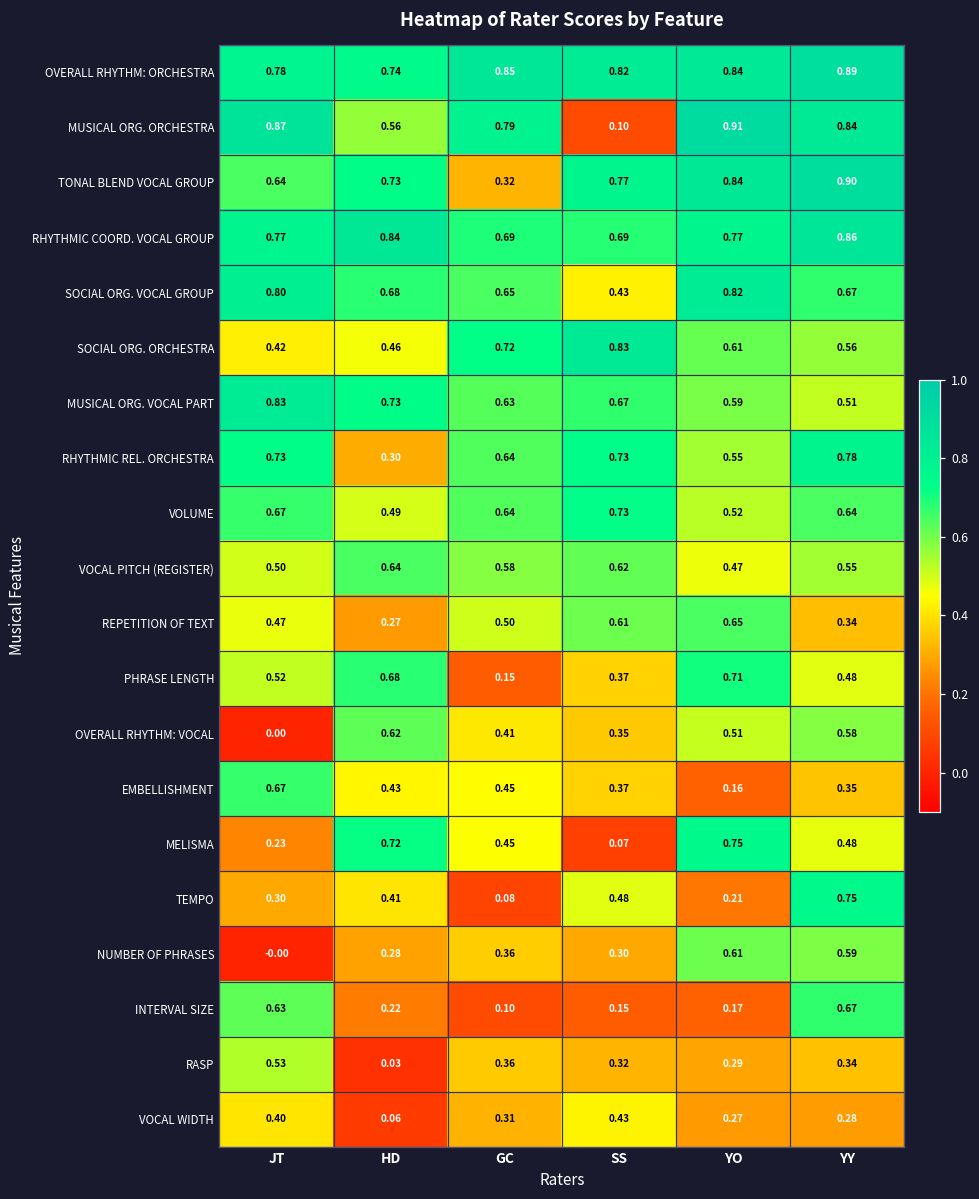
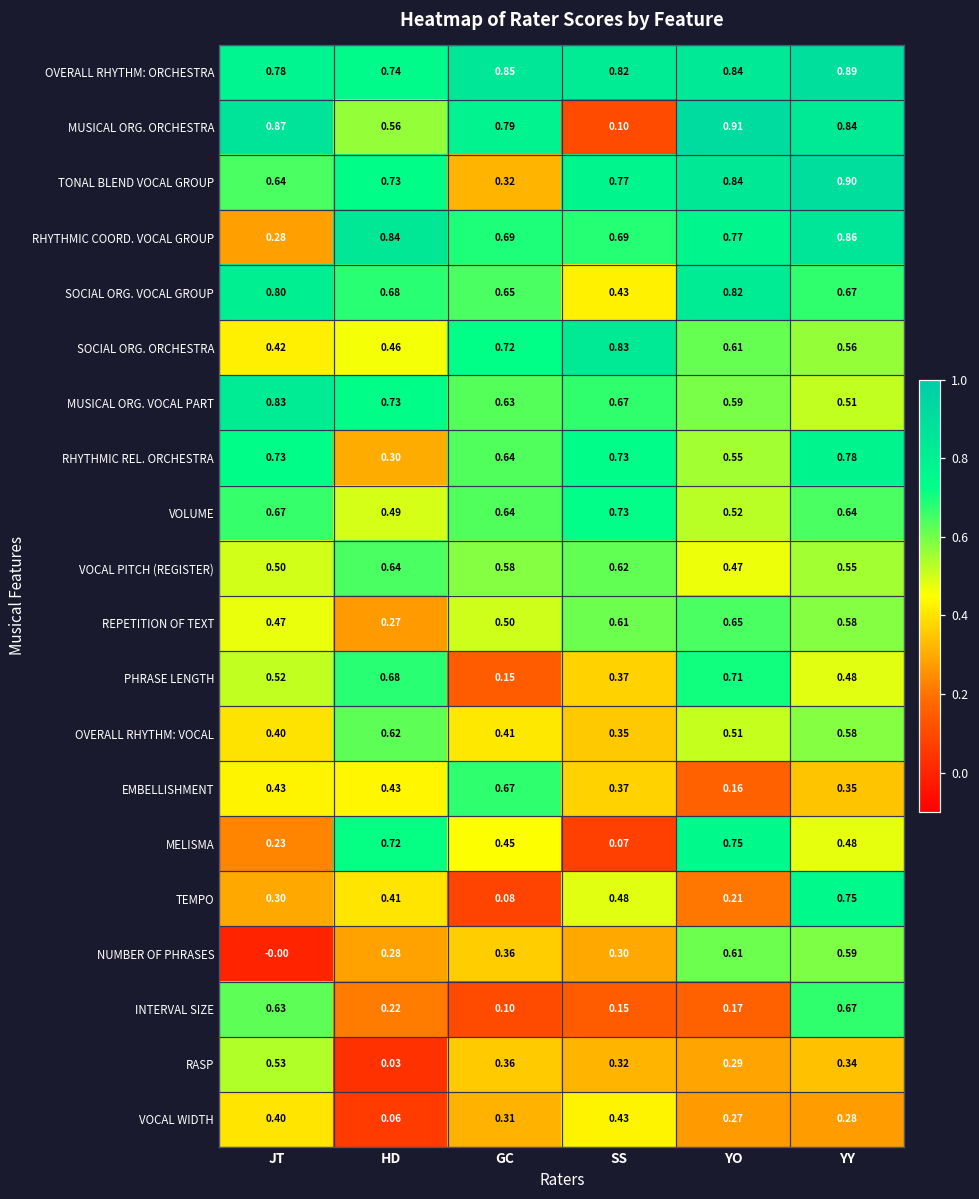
  {
    "OVERALL RHYTHM: ORCHESTRA": {
      "JT": 0.78,
      "HD": 0.74,
      "GC": 0.85,
      "SS": 0.82,
      "YO": 0.84,
      "YY": 0.89
    },
    "MUSICAL ORG. ORCHESTRA": {
      "JT": 0.87,
      "HD": 0.56,
      "GC": 0.79,
      "SS": 0.10,
      "YO": 0.91,
      "YY": 0.84
    },
    "TONAL BLEND VOCAL GROUP": {
      "JT": 0.64,
      "HD": 0.73,
      "GC": 0.32,
      "SS": 0.77,
      "YO": 0.84,
      "YY": 0.90
    },
    "RHYTHMIC COORD. VOCAL GROUP": {
-     "JT": 0.77,
+     "JT": 0.28,
      "HD": 0.84,
      "GC": 0.69,
      "SS": 0.69,
      "YO": 0.77,
      "YY": 0.86
    },
    "SOCIAL ORG. VOCAL GROUP": {
      "JT": 0.80,
      "HD": 0.68,
      "GC": 0.65,
      "SS": 0.43,
      "YO": 0.82,
      "YY": 0.67
    },
    "SOCIAL ORG. ORCHESTRA": {
      "JT": 0.42,
      "HD": 0.46,
      "GC": 0.72,
      "SS": 0.83,
      "YO": 0.61,
      "YY": 0.56
    },
    "MUSICAL ORG. VOCAL PART": {
      "JT": 0.83,
      "HD": 0.73,
      "GC": 0.63,
      "SS": 0.67,
      "YO": 0.59,
      "YY": 0.51
    },
    "RHYTHMIC REL. ORCHESTRA": {
      "JT": 0.73,
      "HD": 0.30,
      "GC": 0.64,
      "SS": 0.73,
      "YO": 0.55,
      "YY": 0.78
    },
    "VOLUME": {
      "JT": 0.67,
      "HD": 0.49,
      "GC": 0.64,
      "SS": 0.73,
      "YO": 0.52,
      "YY": 0.64
    },
    "VOCAL PITCH (REGISTER)": {
      "JT": 0.50,
      "HD": 0.64,
      "GC": 0.58,
      "SS": 0.62,
      "YO": 0.47,
      "YY": 0.55
    },
    "REPETITION OF TEXT": {
      "JT": 0.47,
      "HD": 0.27,
      "GC": 0.50,
      "SS": 0.61,
      "YO": 0.65,
-     "YY": 0.34
+     "YY": 0.58
    },
    "PHRASE LENGTH": {
      "JT": 0.52,
      "HD": 0.68,
      "GC": 0.15,
      "SS": 0.37,
      "YO": 0.71,
      "YY": 0.48
    },
    "OVERALL RHYTHM: VOCAL": {
-     "JT": 0.00,
+     "JT": 0.40,
      "HD": 0.62,
      "GC": 0.41,
      "SS": 0.35,
      "YO": 0.51,
      "YY": 0.58
    },
    "EMBELLISHMENT": {
-     "JT": 0.67,
+     "JT": 0.43,
      "HD": 0.43,
-     "GC": 0.45,
+     "GC": 0.67,
      "SS": 0.37,
      "YO": 0.16,
      "YY": 0.35
    },
    "MELISMA": {
      "JT": 0.23,
      "HD": 0.72,
      "GC": 0.45,
      "SS": 0.07,
      "YO": 0.75,
      "YY": 0.48
    },
    "TEMPO": {
      "JT": 0.30,
      "HD": 0.41,
      "GC": 0.08,
      "SS": 0.48,
      "YO": 0.21,
      "YY": 0.75
    },
    "NUMBER OF PHRASES": {
      "JT": -0.00,
      "HD": 0.28,
      "GC": 0.36,
      "SS": 0.30,
      "YO": 0.61,
      "YY": 0.59
    },
    "INTERVAL SIZE": {
      "JT": 0.63,
      "HD": 0.22,
      "GC": 0.10,
      "SS": 0.15,
      "YO": 0.17,
      "YY": 0.67
    },
    "RASP": {
      "JT": 0.53,
      "HD": 0.03,
      "GC": 0.36,
      "SS": 0.32,
      "YO": 0.29,
      "YY": 0.34
    },
    "VOCAL WIDTH": {
      "JT": 0.40,
      "HD": 0.06,
      "GC": 0.31,
      "SS": 0.43,
      "YO": 0.27,
      "YY": 0.28
    }
  }
